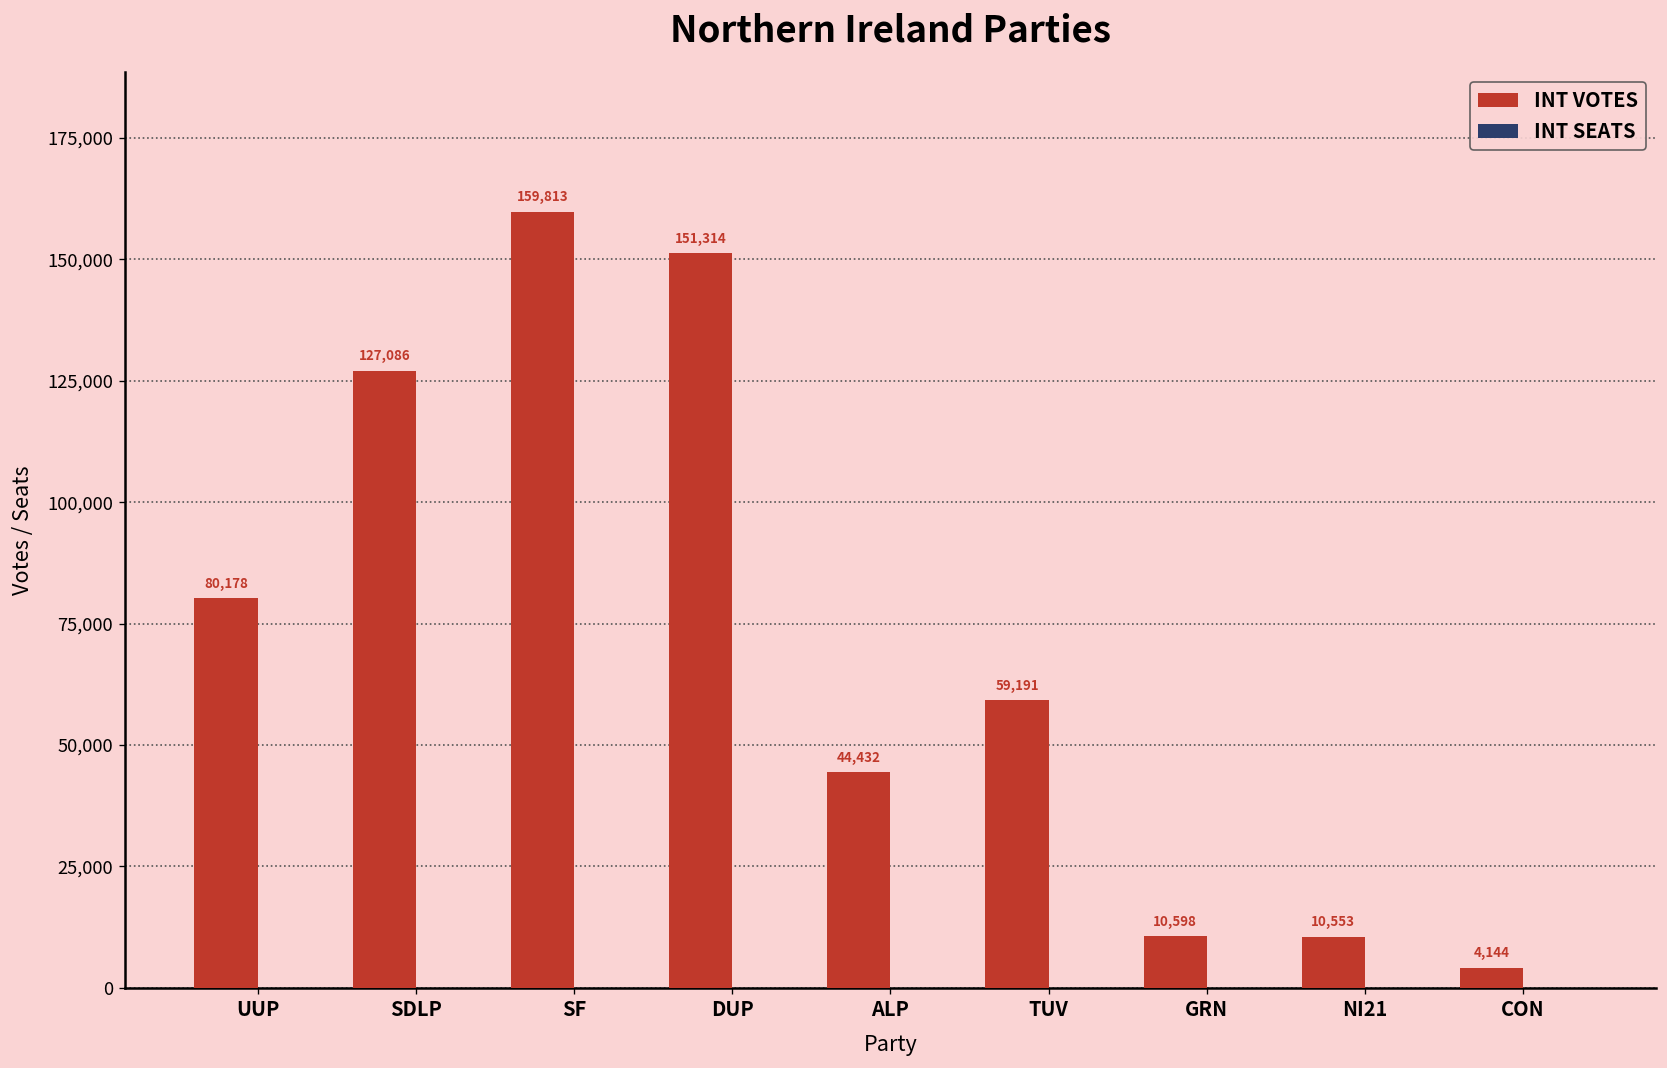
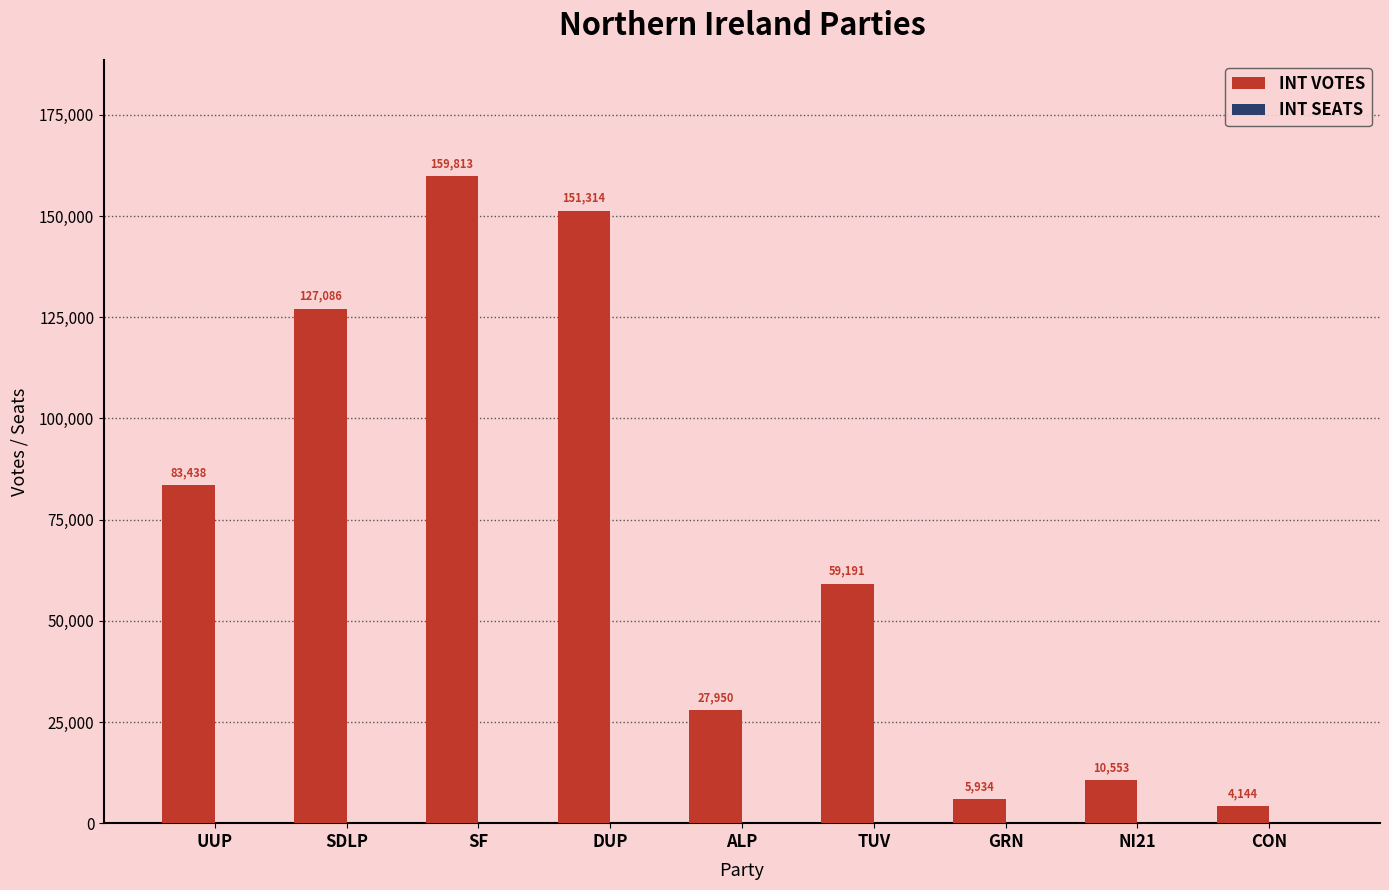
  {
    "INT VOTES": {
-     "UUP": "80,178",
+     "UUP": "83,438",
      "SDLP": "127,086",
      "SF": "159,813",
      "DUP": "151,314",
-     "ALP": "44,432",
+     "ALP": "27,950",
      "TUV": "59,191",
-     "GRN": "10,598",
+     "GRN": "5,934",
      "NI21": "10,553",
      "CON": "4,144"
    },
    "INT SEATS": {
      "UUP": "0",
      "SDLP": "0",
      "SF": "0",
      "DUP": "0",
      "ALP": "0",
      "TUV": "0",
      "GRN": "0",
      "NI21": "0",
      "CON": "0"
    }
  }
